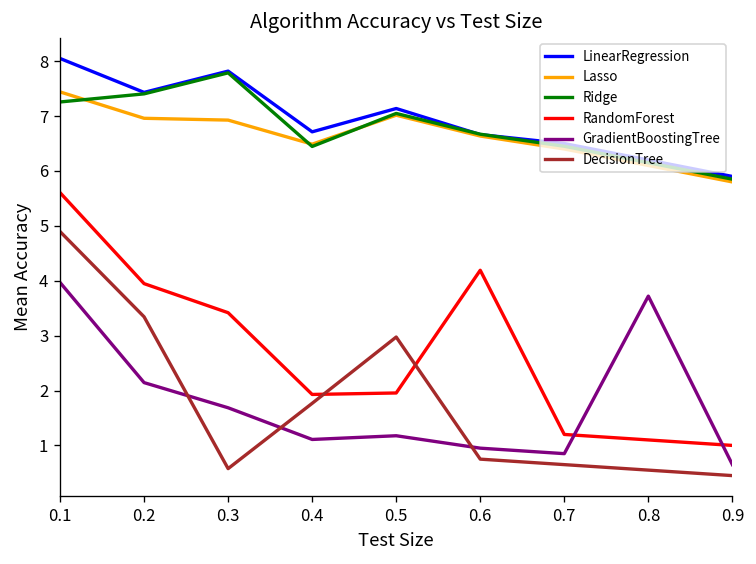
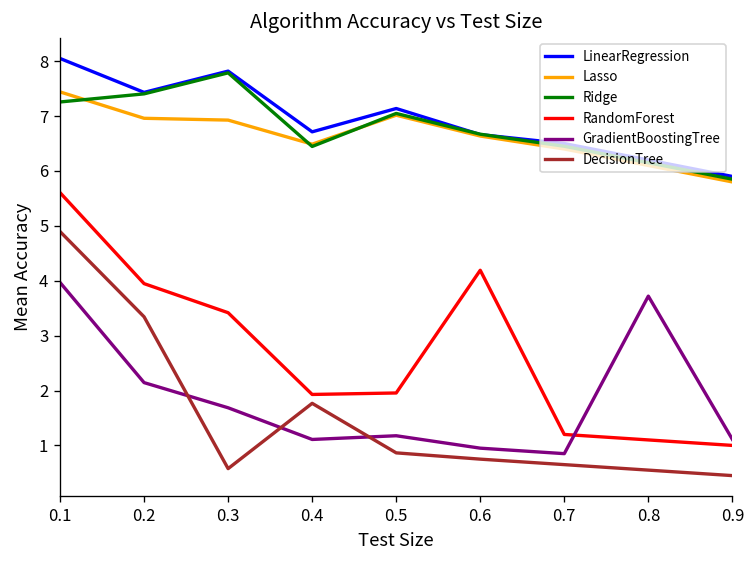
  {
    "LinearRegression": {
      "0.1": 8.0,
      "0.4": 6.7,
      "0.5": 7.1
    },
    "Lasso": {
      "0.1": 7.4,
      "0.2": 7.0,
      "0.3": 6.9
    },
    "Ridge": {
      "0.1": 7.3
    },
    "RandomForest": {
      "0.1": 5.6,
      "0.2": 3.9,
      "0.3": 3.4,
      "0.4": 1.9,
      "0.5": 2.0,
      "0.6": 4.2,
      "0.7": 1.2,
      "0.8": 1.1,
      "0.9": 1.0
    },
    "GradientBoostingTree": {
      "0.1": 4.0,
      "0.2": 2.1,
      "0.3": 1.7,
      "0.4": 1.1,
      "0.5": 1.2,
      "0.6": 1.0,
      "0.7": 0.9,
      "0.8": 3.7,
-     "0.9": 0.7
+     "0.9": 1.1
    },
    "DecisionTree": {
      "0.1": 4.9,
      "0.2": 3.3,
      "0.3": 0.6,
      "0.4": 1.8,
-     "0.5": 3.0,
+     "0.5": 0.9,
      "0.6": 0.8,
      "0.7": 0.7,
      "0.8": 0.6,
      "0.9": 0.5
    }
  }
